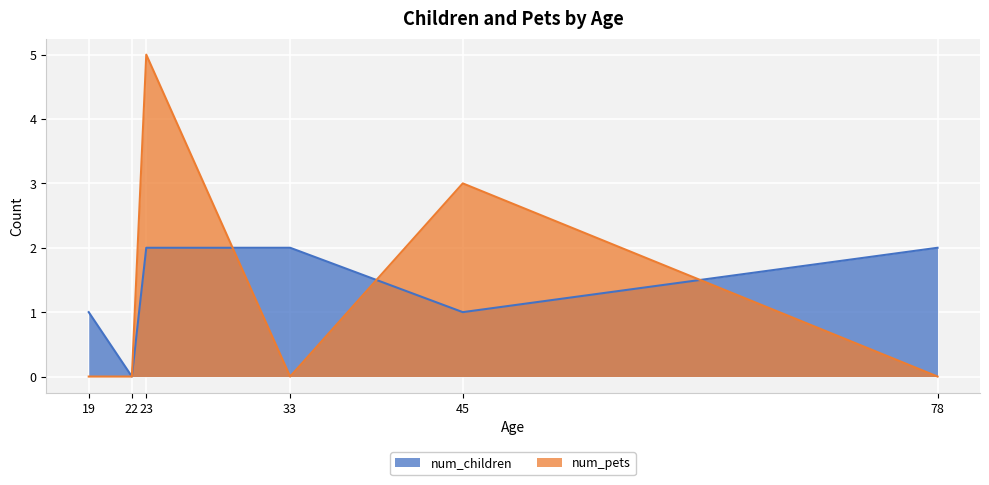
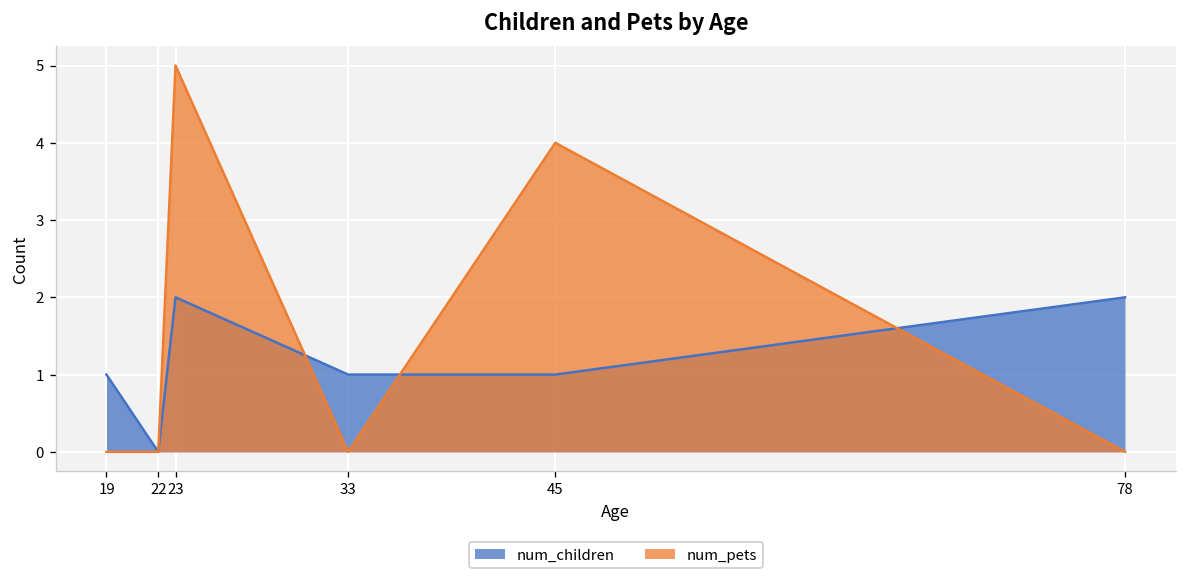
  {
    "num_children": {
      "19": 1,
      "23": 2,
-     "33": 2,
+     "33": 1,
      "45": 1,
      "78": 2
    },
    "num_pets": {
      "19": 0,
      "23": 5,
      "33": 0,
-     "45": 3,
+     "45": 4,
      "78": 0
    }
  }
